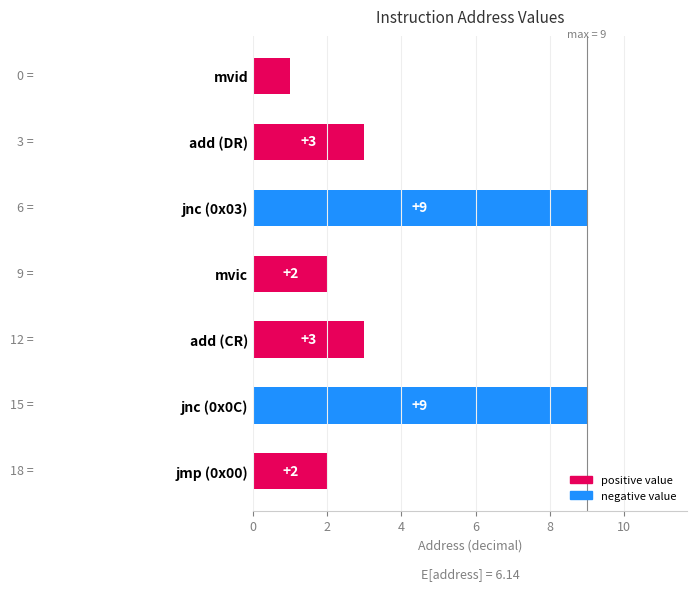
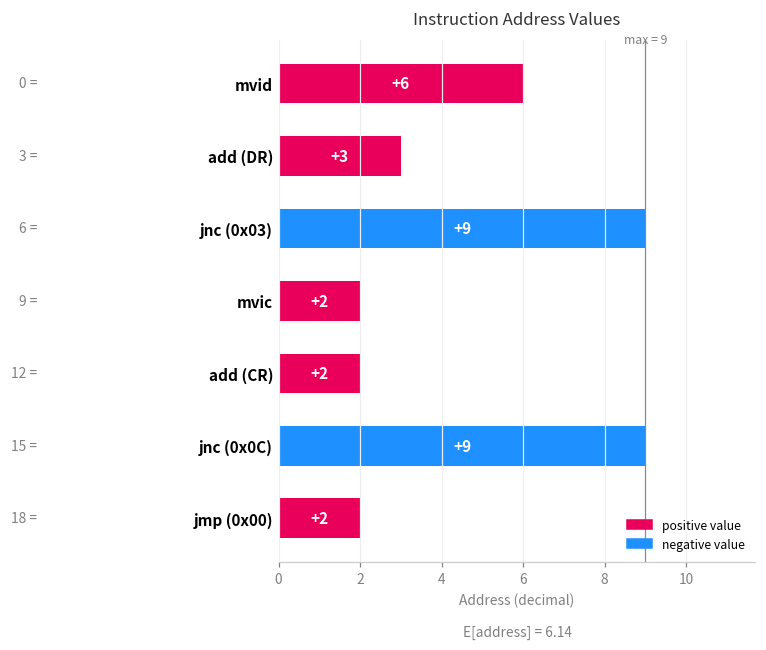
  {
-   "mvid": "1",
+   "mvid": "6",
    "add (DR)": "+3",
    "jnc (0x03)": "+9",
    "mvic": "+2",
-   "add (CR)": "+3",
+   "add (CR)": "+2",
    "jnc (0x0C)": "+9",
    "jmp (0x00)": "+2"
  }
